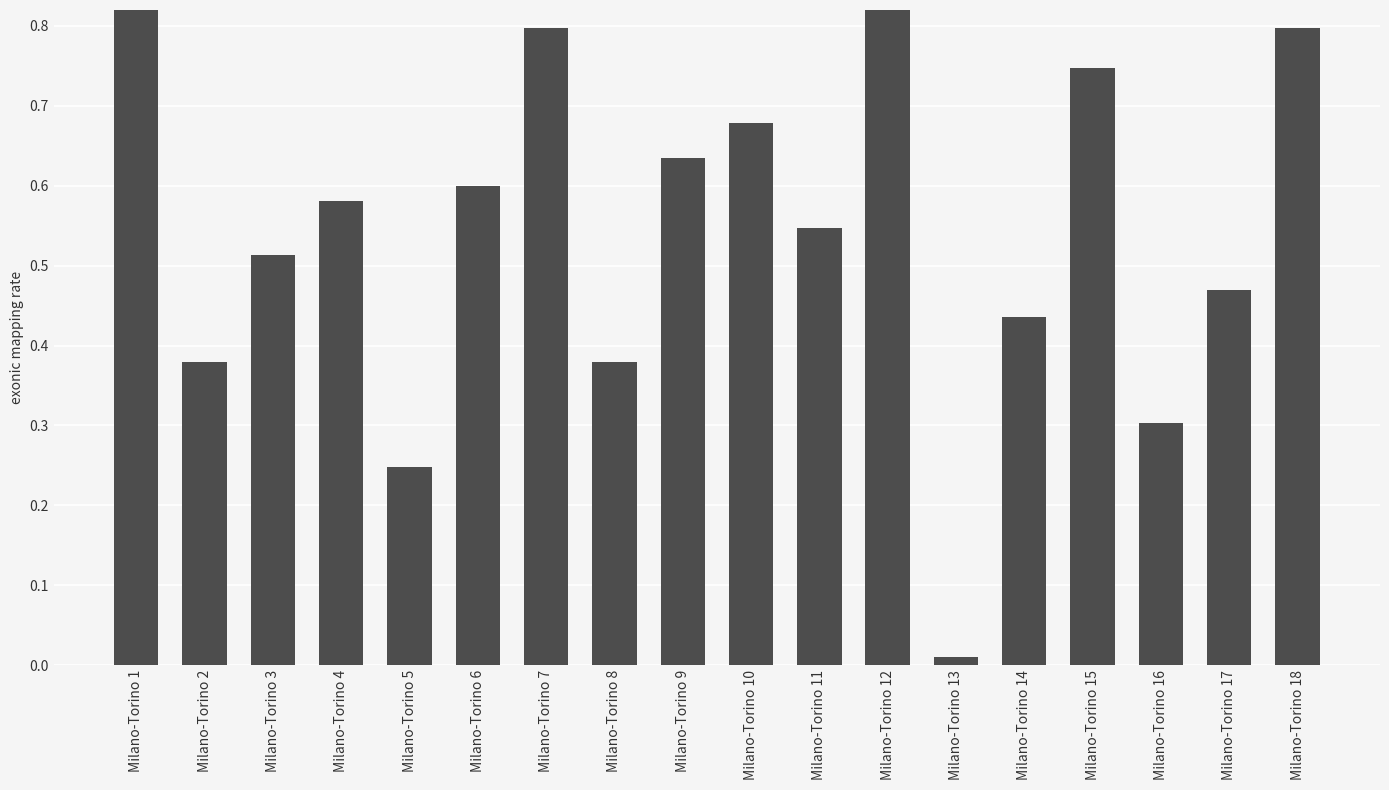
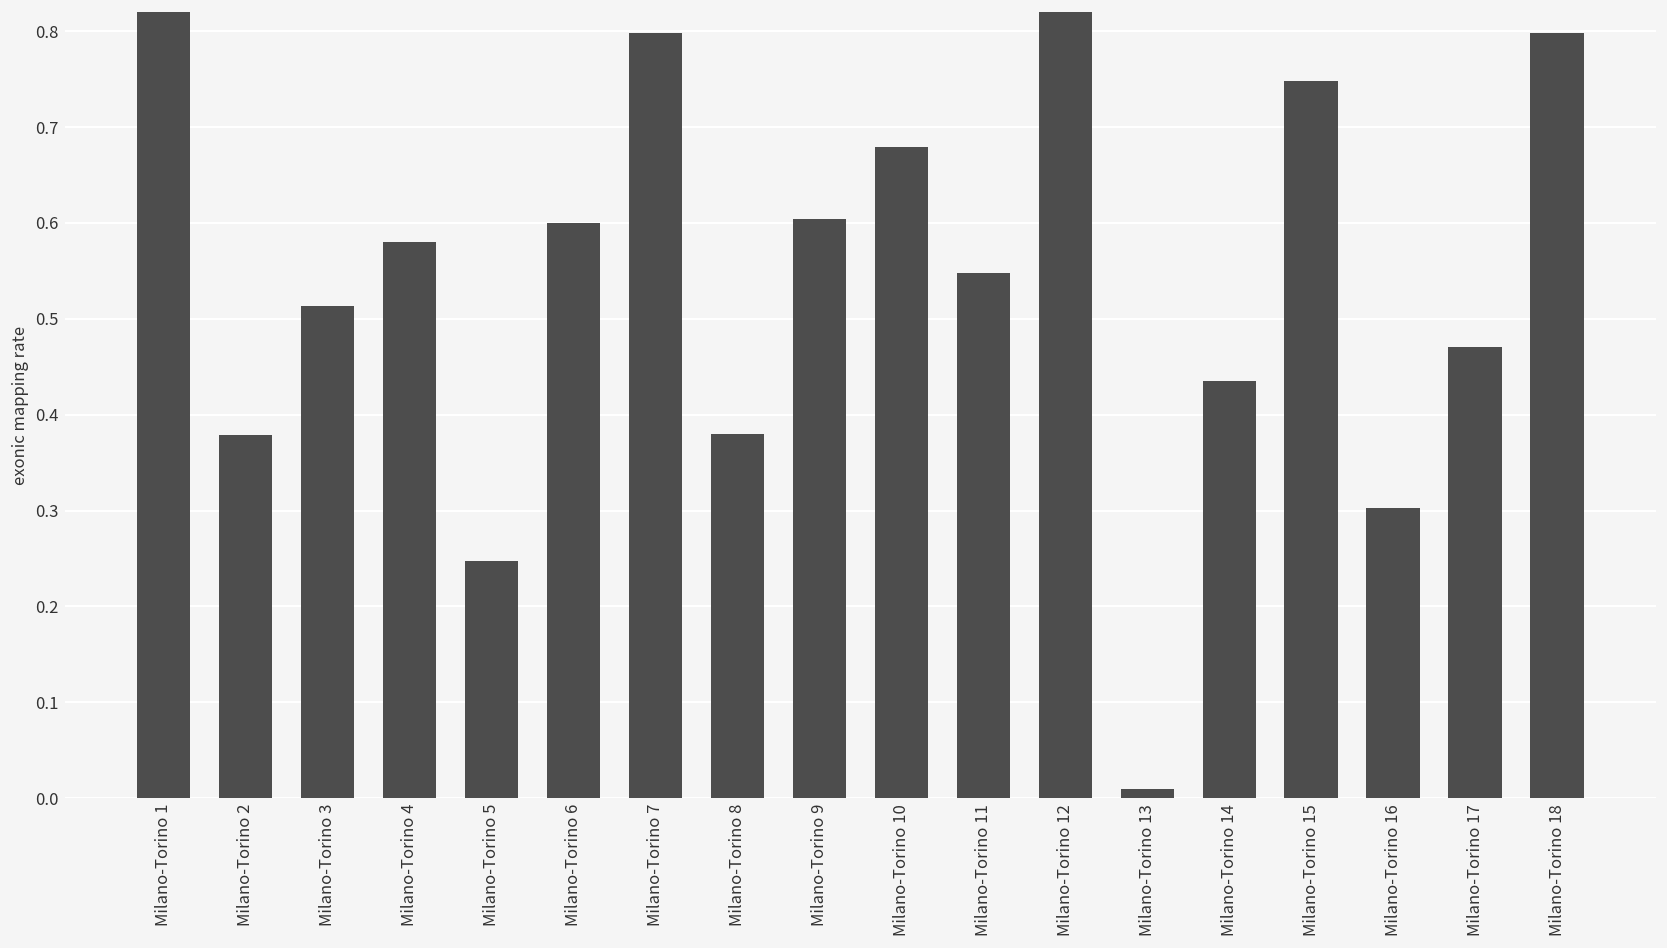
  {
    "Milano-Torino 2": 0.38,
    "Milano-Torino 3": 0.51,
    "Milano-Torino 4": 0.58,
    "Milano-Torino 5": 0.25,
    "Milano-Torino 6": 0.60,
    "Milano-Torino 7": 0.80,
    "Milano-Torino 8": 0.38,
-   "Milano-Torino 9": 0.63,
+   "Milano-Torino 9": 0.60,
    "Milano-Torino 10": 0.68,
    "Milano-Torino 11": 0.55,
    "Milano-Torino 13": 0.01,
    "Milano-Torino 14": 0.44,
    "Milano-Torino 15": 0.75,
    "Milano-Torino 16": 0.30,
    "Milano-Torino 17": 0.47,
    "Milano-Torino 18": 0.80
  }
